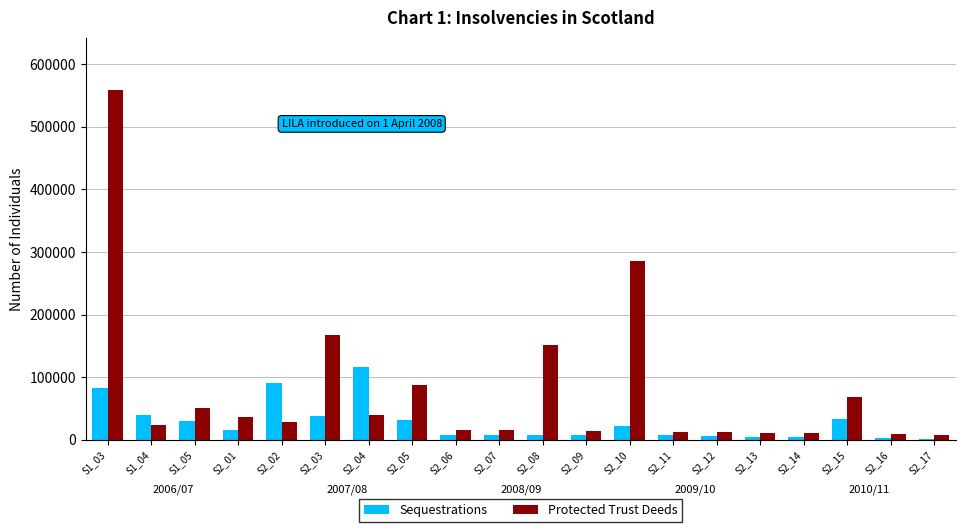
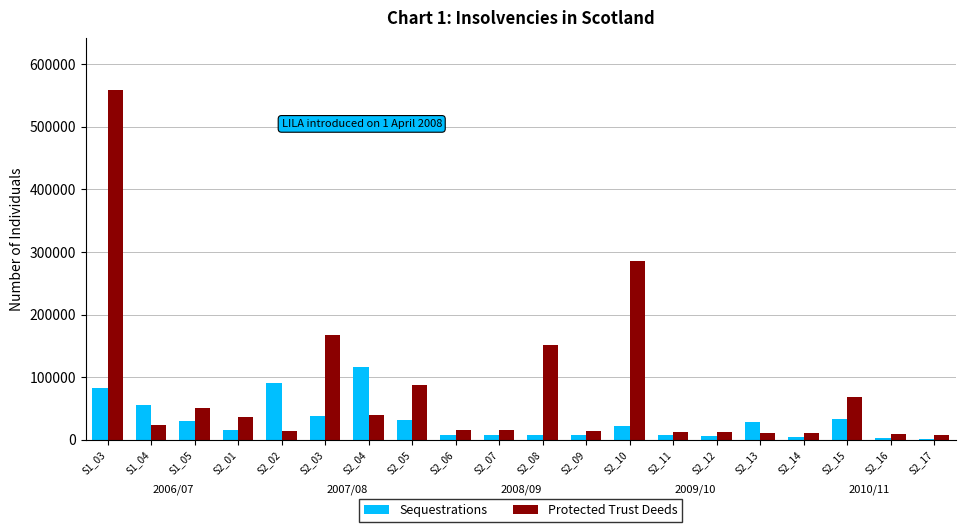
  {
    "Sequestrations": {
      "S1_03": 80000,
-     "S1_04": 40000,
+     "S1_04": 50000,
      "S1_05": 30000,
      "S2_01": 20000,
      "S2_02": 90000,
      "S2_03": 40000,
      "S2_04": 120000,
      "S2_05": 30000,
      "S2_06": 10000,
      "S2_07": 10000,
      "S2_08": 10000,
      "S2_09": 10000,
      "S2_10": 20000,
      "S2_11": 10000,
      "S2_12": 10000,
-     "S2_13": 10000,
+     "S2_13": 30000,
      "S2_14": 0,
      "S2_15": 30000
    },
    "Protected Trust Deeds": {
      "S1_03": 560000,
      "S1_04": 20000,
      "S1_05": 50000,
      "S2_01": 40000,
-     "S2_02": 30000,
+     "S2_02": 10000,
      "S2_03": 170000,
      "S2_04": 40000,
      "S2_05": 90000,
      "S2_06": 20000,
      "S2_07": 20000,
      "S2_08": 150000,
      "S2_09": 10000,
      "S2_10": 290000,
      "S2_11": 10000,
      "S2_12": 10000,
      "S2_13": 10000,
      "S2_14": 10000,
      "S2_15": 70000,
      "S2_16": 10000,
      "S2_17": 10000
    }
  }
